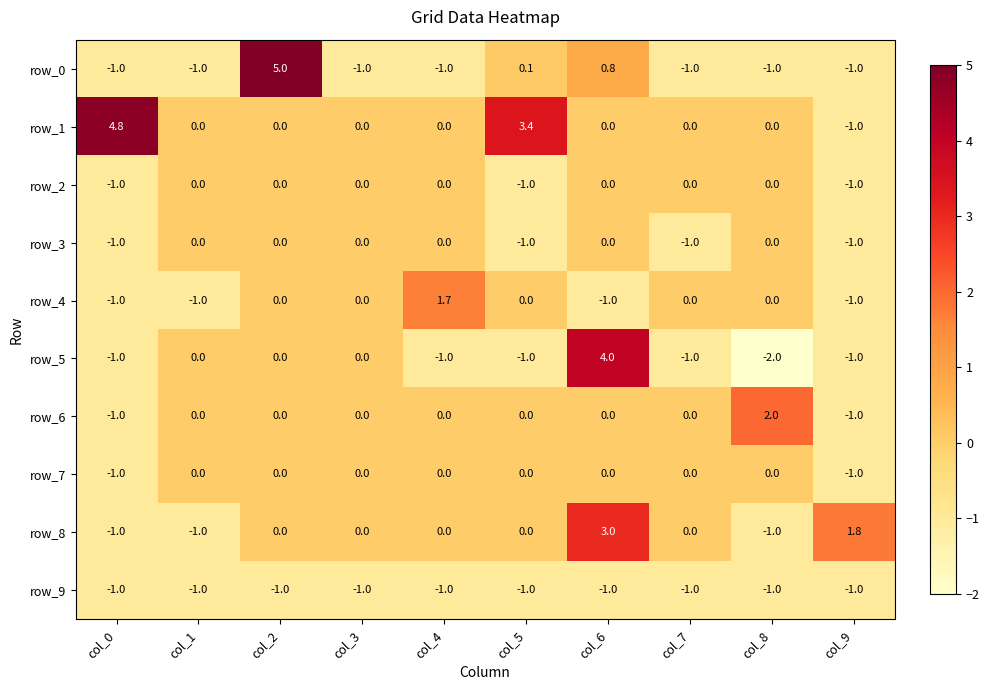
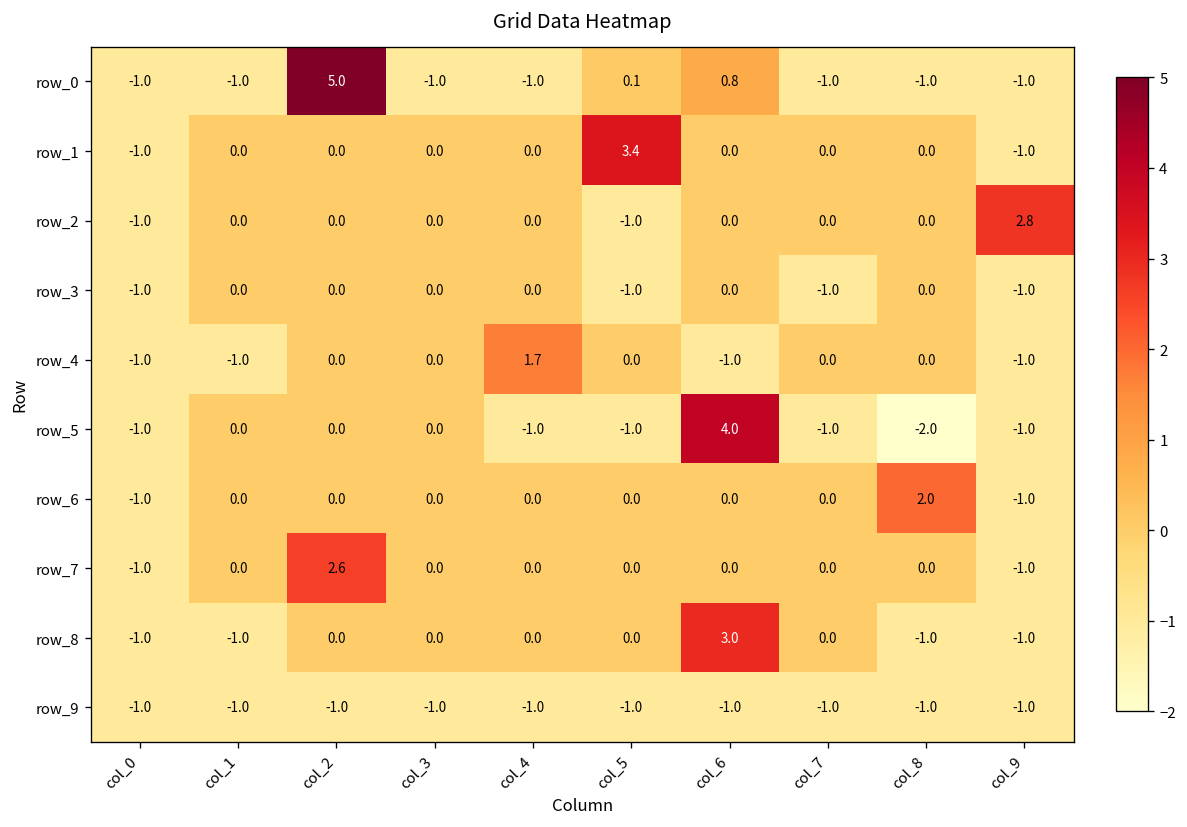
  {
    "row_0": {
      "col_0": -1.0,
      "col_1": -1.0,
      "col_2": 5.0,
      "col_3": -1.0,
      "col_4": -1.0,
      "col_5": 0.1,
      "col_6": 0.8,
      "col_7": -1.0,
      "col_8": -1.0,
      "col_9": -1.0
    },
    "row_1": {
-     "col_0": 4.8,
+     "col_0": -1.0,
      "col_1": 0.0,
      "col_2": 0.0,
      "col_3": 0.0,
      "col_4": 0.0,
      "col_5": 3.4,
      "col_6": 0.0,
      "col_7": 0.0,
      "col_8": 0.0,
      "col_9": -1.0
    },
    "row_2": {
      "col_0": -1.0,
      "col_1": 0.0,
      "col_2": 0.0,
      "col_3": 0.0,
      "col_4": 0.0,
      "col_5": -1.0,
      "col_6": 0.0,
      "col_7": 0.0,
      "col_8": 0.0,
-     "col_9": -1.0
+     "col_9": 2.8
    },
    "row_3": {
      "col_0": -1.0,
      "col_1": 0.0,
      "col_2": 0.0,
      "col_3": 0.0,
      "col_4": 0.0,
      "col_5": -1.0,
      "col_6": 0.0,
      "col_7": -1.0,
      "col_8": 0.0,
      "col_9": -1.0
    },
    "row_4": {
      "col_0": -1.0,
      "col_1": -1.0,
      "col_2": 0.0,
      "col_3": 0.0,
      "col_4": 1.7,
      "col_5": 0.0,
      "col_6": -1.0,
      "col_7": 0.0,
      "col_8": 0.0,
      "col_9": -1.0
    },
    "row_5": {
      "col_0": -1.0,
      "col_1": 0.0,
      "col_2": 0.0,
      "col_3": 0.0,
      "col_4": -1.0,
      "col_5": -1.0,
      "col_6": 4.0,
      "col_7": -1.0,
      "col_8": -2.0,
      "col_9": -1.0
    },
    "row_6": {
      "col_0": -1.0,
      "col_1": 0.0,
      "col_2": 0.0,
      "col_3": 0.0,
      "col_4": 0.0,
      "col_5": 0.0,
      "col_6": 0.0,
      "col_7": 0.0,
      "col_8": 2.0,
      "col_9": -1.0
    },
    "row_7": {
      "col_0": -1.0,
      "col_1": 0.0,
-     "col_2": 0.0,
+     "col_2": 2.6,
      "col_3": 0.0,
      "col_4": 0.0,
      "col_5": 0.0,
      "col_6": 0.0,
      "col_7": 0.0,
      "col_8": 0.0,
      "col_9": -1.0
    },
    "row_8": {
      "col_0": -1.0,
      "col_1": -1.0,
      "col_2": 0.0,
      "col_3": 0.0,
      "col_4": 0.0,
      "col_5": 0.0,
      "col_6": 3.0,
      "col_7": 0.0,
      "col_8": -1.0,
-     "col_9": 1.8
+     "col_9": -1.0
    },
    "row_9": {
      "col_0": -1.0,
      "col_1": -1.0,
      "col_2": -1.0,
      "col_3": -1.0,
      "col_4": -1.0,
      "col_5": -1.0,
      "col_6": -1.0,
      "col_7": -1.0,
      "col_8": -1.0,
      "col_9": -1.0
    }
  }
